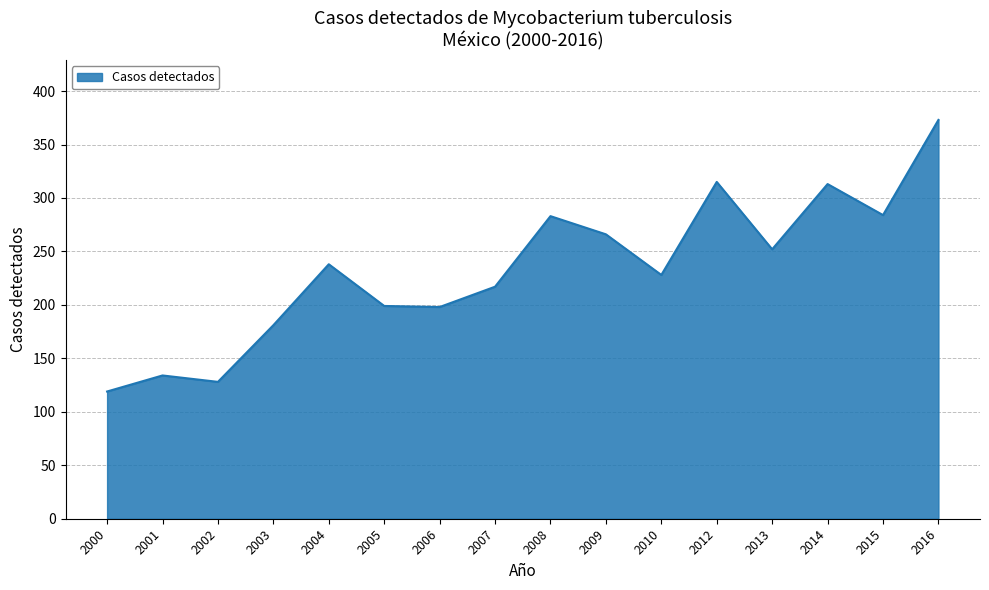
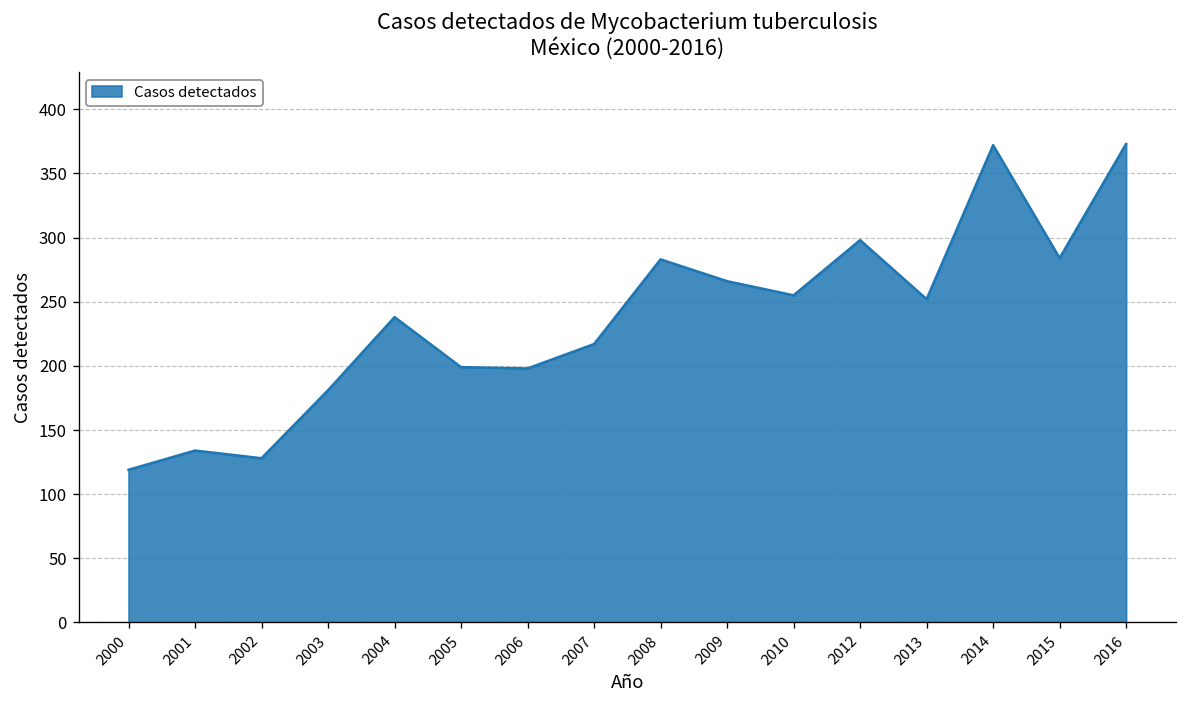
  {
    "2000": 119,
    "2001": 134,
    "2002": 128,
    "2003": 181,
    "2004": 238,
    "2005": 199,
    "2006": 198,
    "2007": 217,
    "2008": 283,
    "2009": 266,
-   "2010": 228,
-   "2012": 315,
+   "2010": 255,
+   "2012": 298,
    "2013": 252,
-   "2014": 313,
+   "2014": 372,
    "2015": 284,
    "2016": 373
  }
